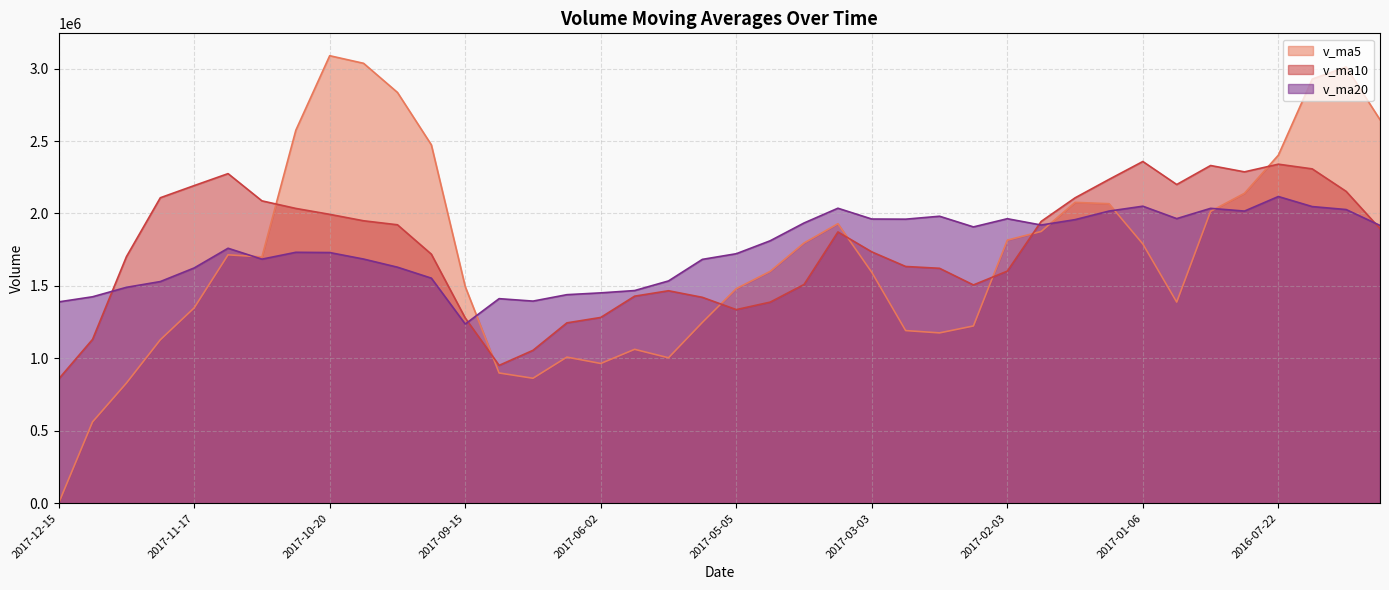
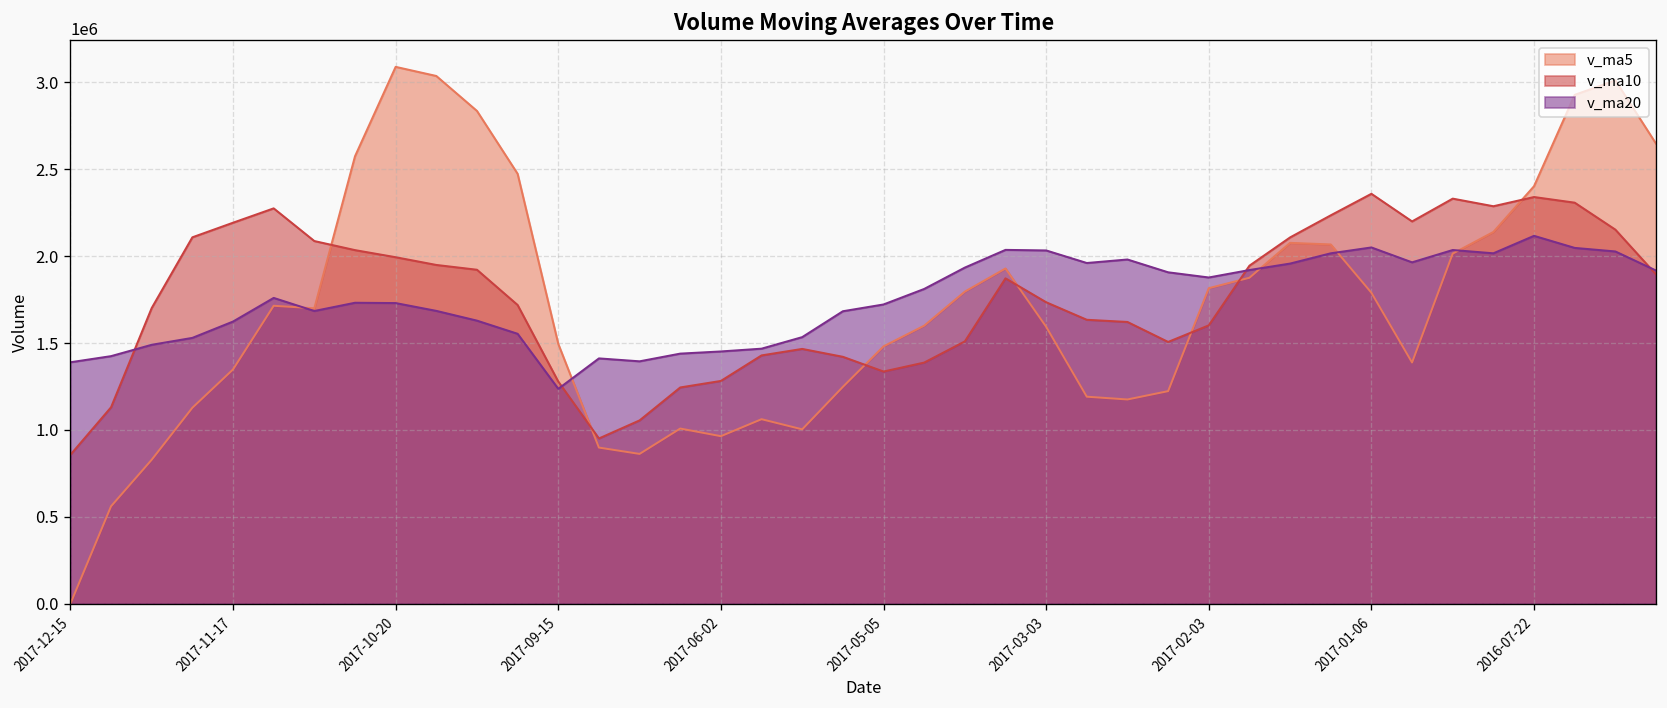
  {
    "v_ma20": {
      "2017-12-15": 1390000,
      "2017-11-17": 1620000,
      "2017-10-20": 1730000,
      "2017-09-15": 1240000,
      "2017-06-02": 1450000,
      "2017-05-05": 1720000,
-     "2017-03-03": 1960000,
-     "2017-02-03": 1960000,
+     "2017-03-03": 2030000,
+     "2017-02-03": 1880000,
      "2017-01-06": 2050000,
      "2016-07-22": 2120000
    }
  }
